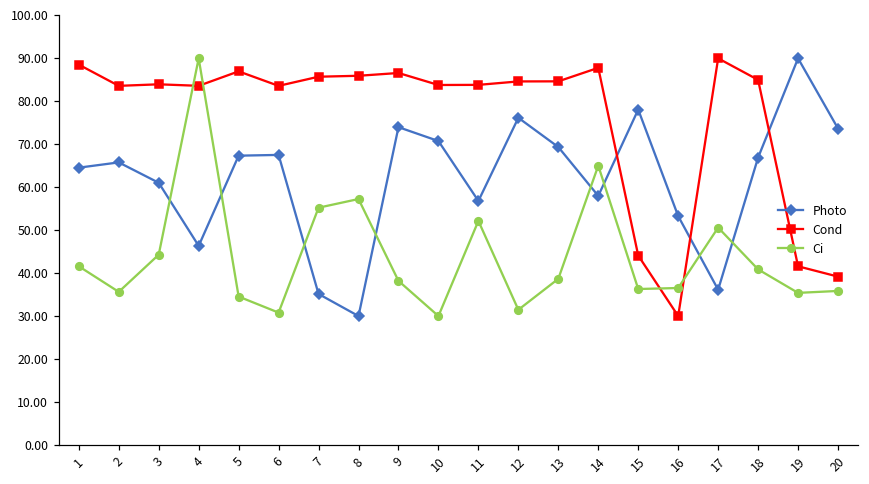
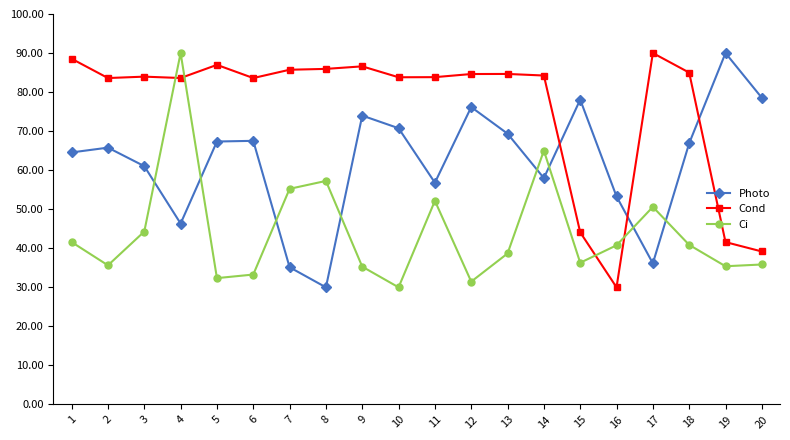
  {
    "Photo": {
      "1": 65,
      "2": 66,
      "3": 61,
      "4": 46,
      "5": 67,
      "6": 68,
      "7": 35,
      "8": 30,
      "9": 74,
      "10": 71,
      "11": 57,
      "12": 76,
      "13": 69,
      "14": 58,
      "15": 78,
      "16": 53,
      "17": 36,
      "18": 67,
      "19": 90,
-     "20": 74
+     "20": 79
    },
    "Cond": {
      "1": 89,
      "2": 84,
      "3": 84,
      "4": 84,
      "5": 87,
      "6": 84,
      "7": 86,
      "8": 86,
      "9": 87,
      "10": 84,
      "11": 84,
      "12": 85,
      "13": 85,
-     "14": 88,
+     "14": 84,
      "15": 44,
      "16": 30,
      "17": 90,
      "18": 85,
      "19": 42,
      "20": 39
    },
    "Ci": {
      "1": 42,
      "2": 36,
      "3": 44,
      "4": 90,
-     "5": 35,
-     "6": 31,
+     "5": 32,
+     "6": 33,
      "7": 55,
      "8": 57,
-     "9": 38,
+     "9": 35,
      "10": 30,
      "11": 52,
      "12": 31,
      "13": 39,
      "14": 65,
      "15": 36,
-     "16": 37,
+     "16": 41,
      "17": 51,
      "18": 41,
      "19": 35,
      "20": 36
    }
  }
